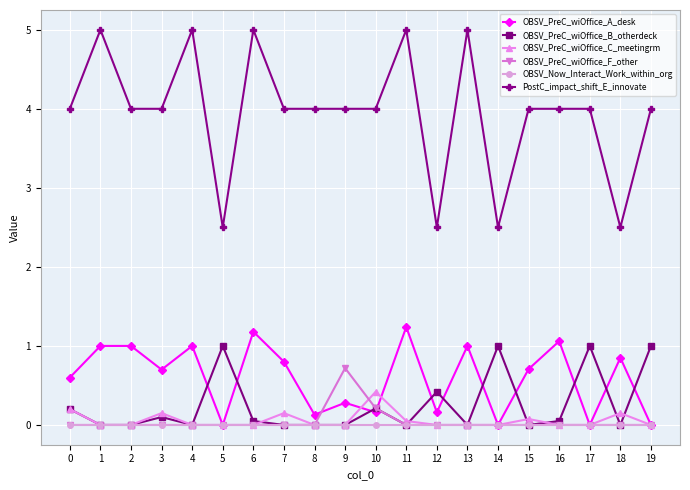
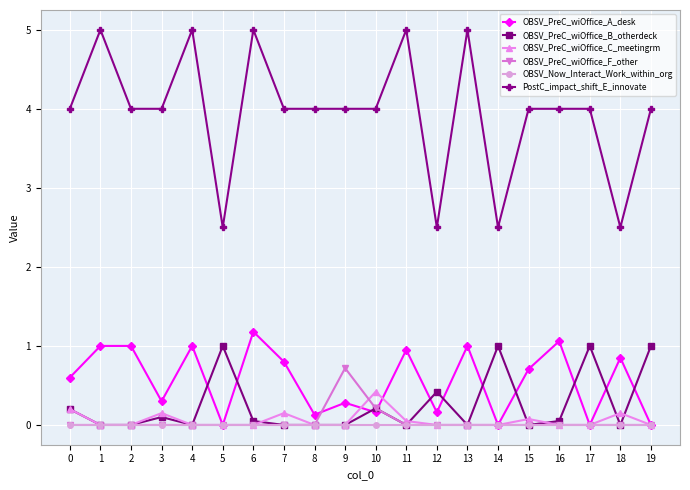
  {
    "OBSV_PreC_wiOffice_A_desk": {
      "0": 0.6,
      "1": 1.0,
      "2": 1.0,
-     "3": 0.7,
+     "3": 0.3,
      "4": 1.0,
      "6": 1.2,
      "7": 0.8,
      "8": 0.1,
      "9": 0.3,
      "10": 0.2,
-     "11": 1.2,
+     "11": 1.0,
      "12": 0.2,
      "13": 1.0,
      "15": 0.7,
      "16": 1.1,
      "18": 0.9
    }
  }
